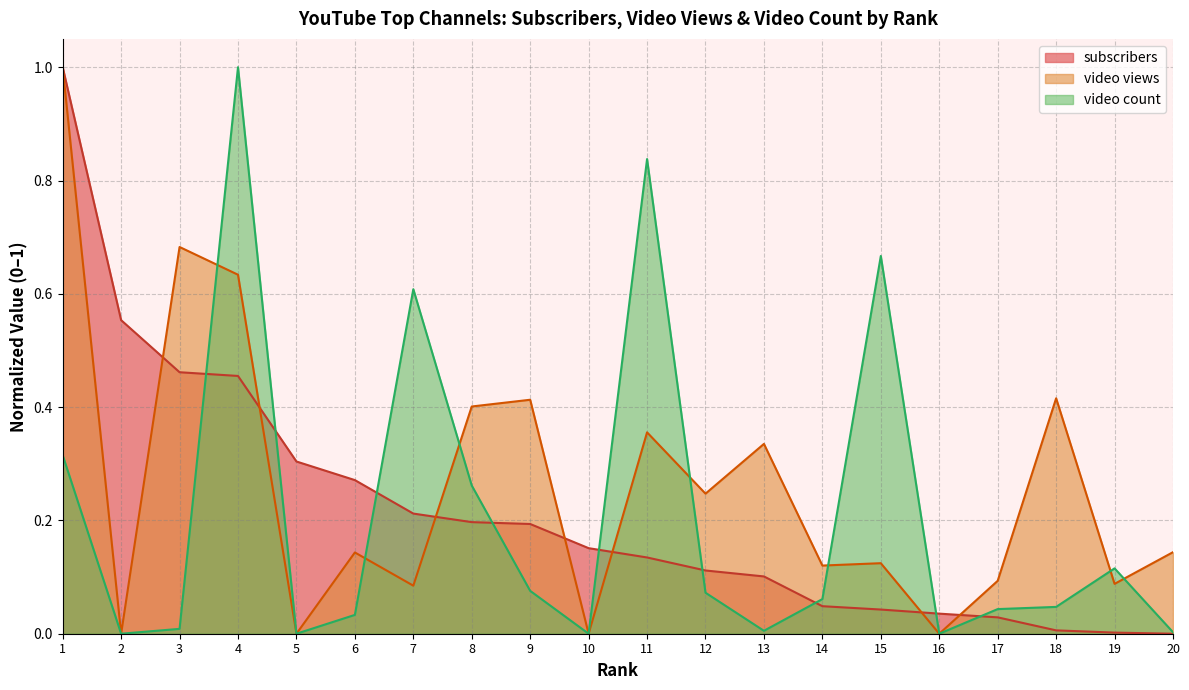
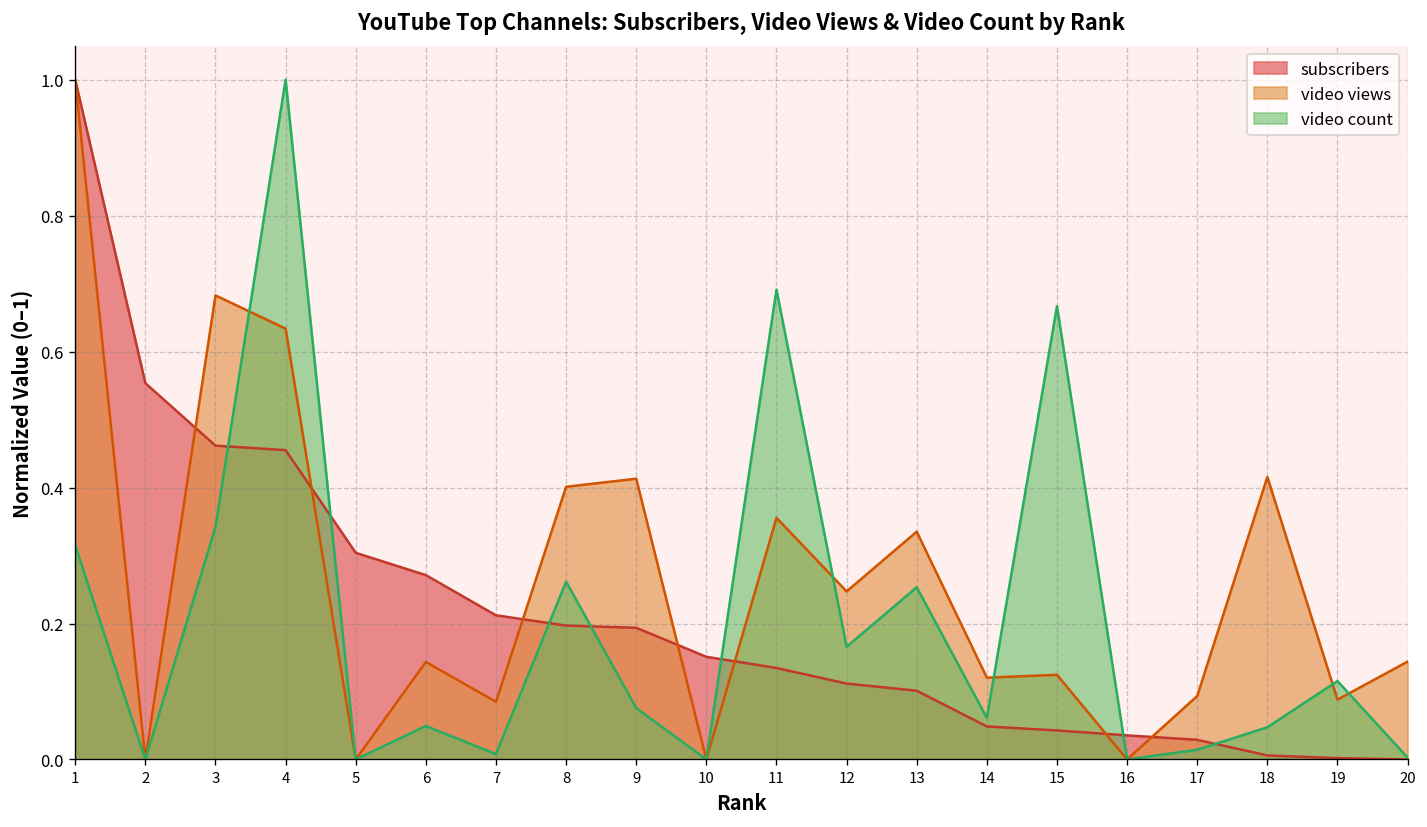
  {
    "video count": {
      "1": 0.32,
-     "3": 0.01,
+     "3": 0.34,
      "4": 1.00,
-     "6": 0.03,
-     "7": 0.61,
+     "6": 0.05,
+     "7": 0.01,
      "8": 0.26,
      "9": 0.08,
-     "11": 0.84,
-     "12": 0.07,
-     "13": 0.01,
+     "11": 0.69,
+     "12": 0.17,
+     "13": 0.25,
      "14": 0.06,
      "15": 0.67,
-     "17": 0.04,
+     "17": 0.01,
      "18": 0.05,
      "19": 0.12
    }
  }
